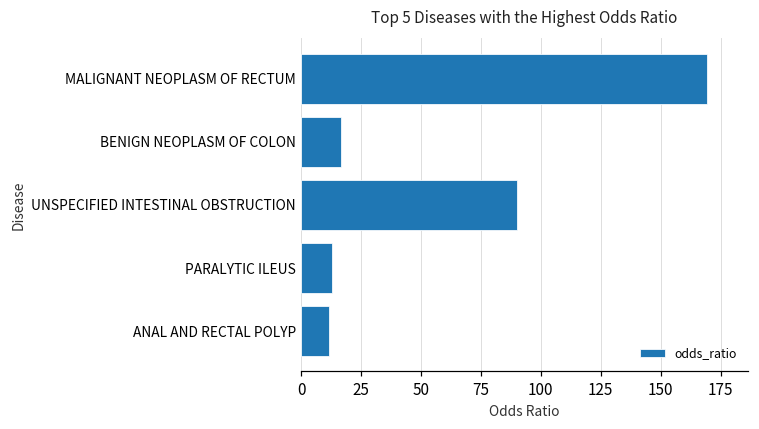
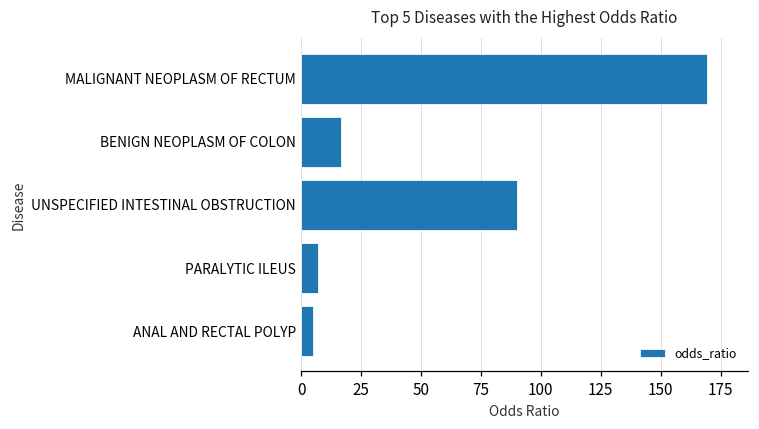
  {
    "MALIGNANT NEOPLASM OF RECTUM": 170,
    "BENIGN NEOPLASM OF COLON": 17,
    "UNSPECIFIED INTESTINAL OBSTRUCTION": 90,
-   "PARALYTIC ILEUS": 13,
-   "ANAL AND RECTAL POLYP": 12
+   "PARALYTIC ILEUS": 7,
+   "ANAL AND RECTAL POLYP": 5
  }
